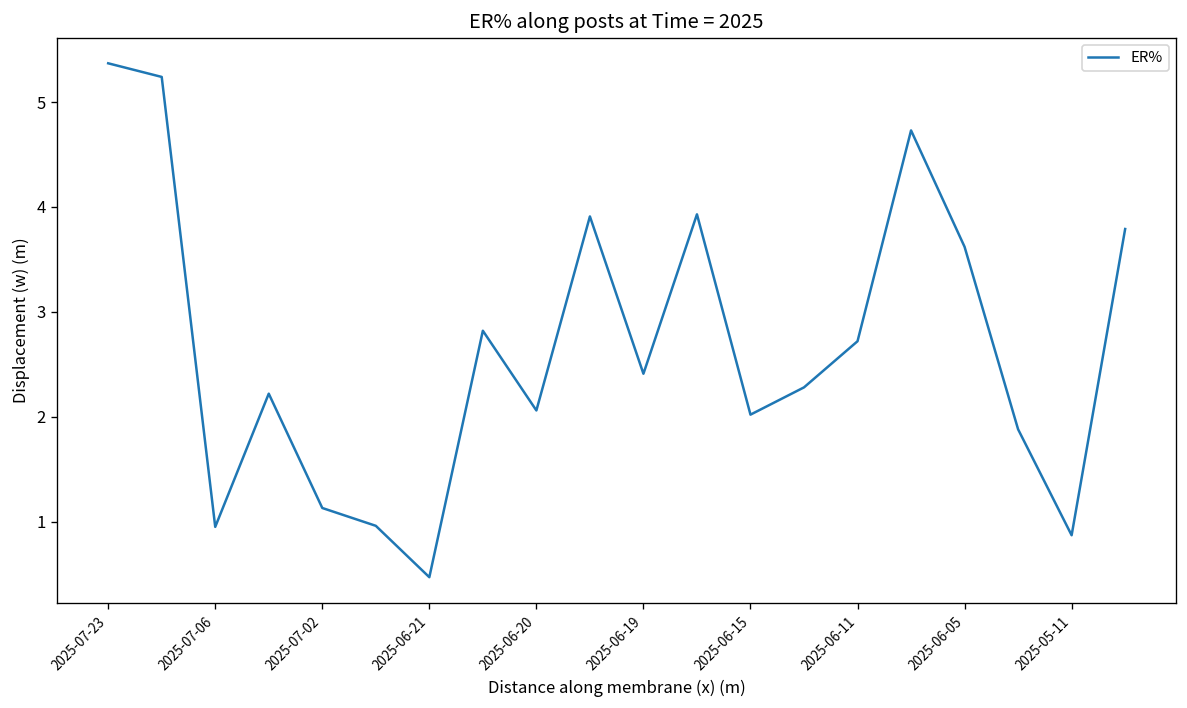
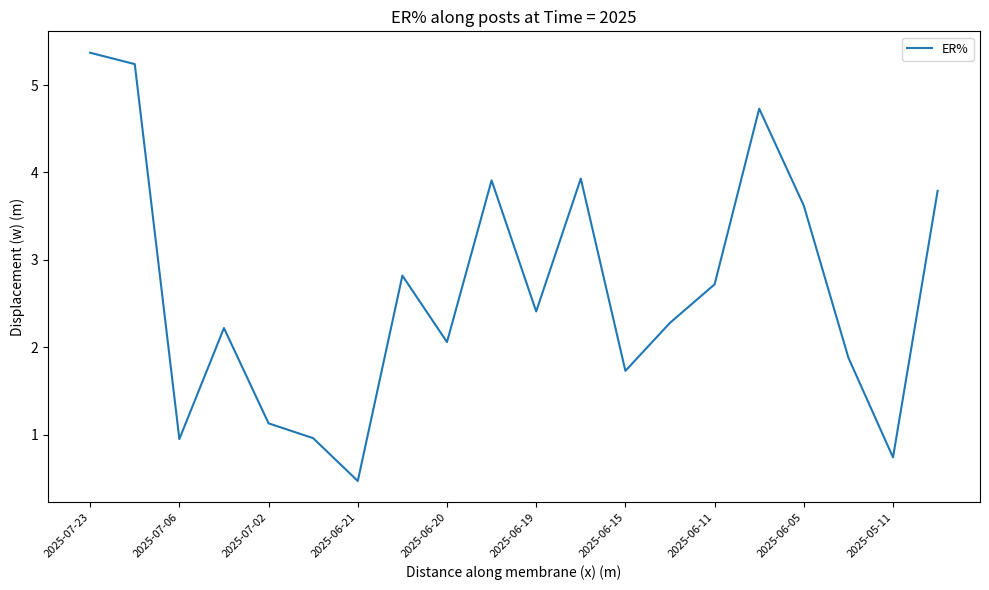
  {
    "2025-07-23": 5.4,
    "2025-07-06": 1.0,
-   "2025-06-15": 2.0,
+   "2025-06-15": 1.7,
    "2025-06-05": 3.6,
-   "2025-05-11": 0.9
+   "2025-05-11": 0.7
  }
